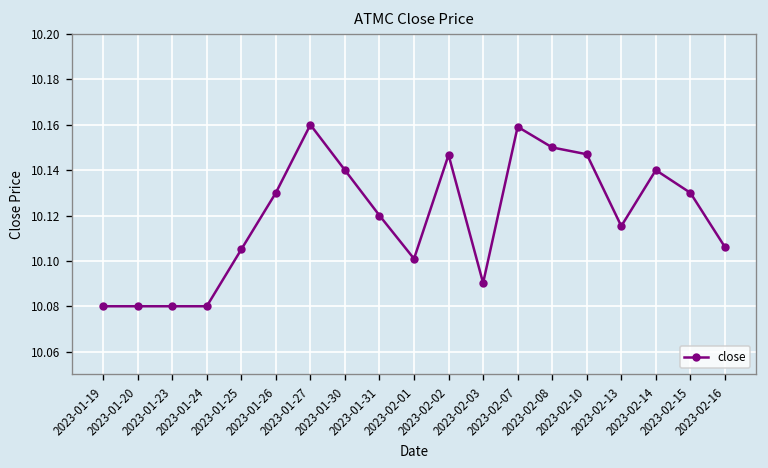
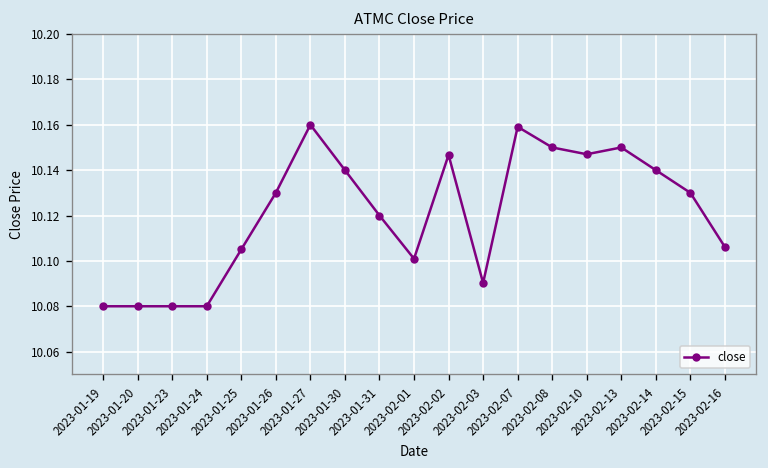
  {
    "2023-01-19": 10.080,
    "2023-01-20": 10.080,
    "2023-01-23": 10.080,
    "2023-01-24": 10.080,
    "2023-01-25": 10.105,
    "2023-01-26": 10.130,
    "2023-01-27": 10.160,
    "2023-01-30": 10.140,
    "2023-01-31": 10.120,
    "2023-02-01": 10.101,
    "2023-02-02": 10.147,
    "2023-02-03": 10.090,
    "2023-02-07": 10.159,
    "2023-02-08": 10.150,
    "2023-02-10": 10.147,
-   "2023-02-13": 10.115,
+   "2023-02-13": 10.150,
    "2023-02-14": 10.140,
    "2023-02-15": 10.130,
    "2023-02-16": 10.106
  }
